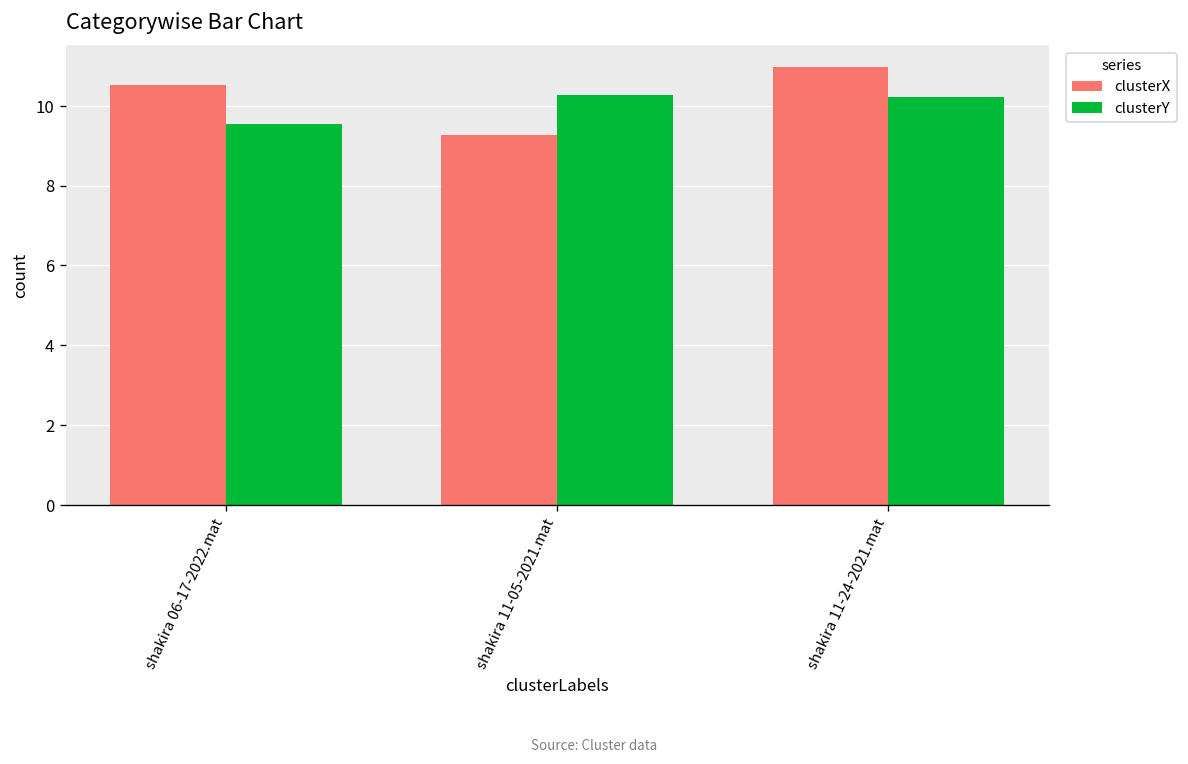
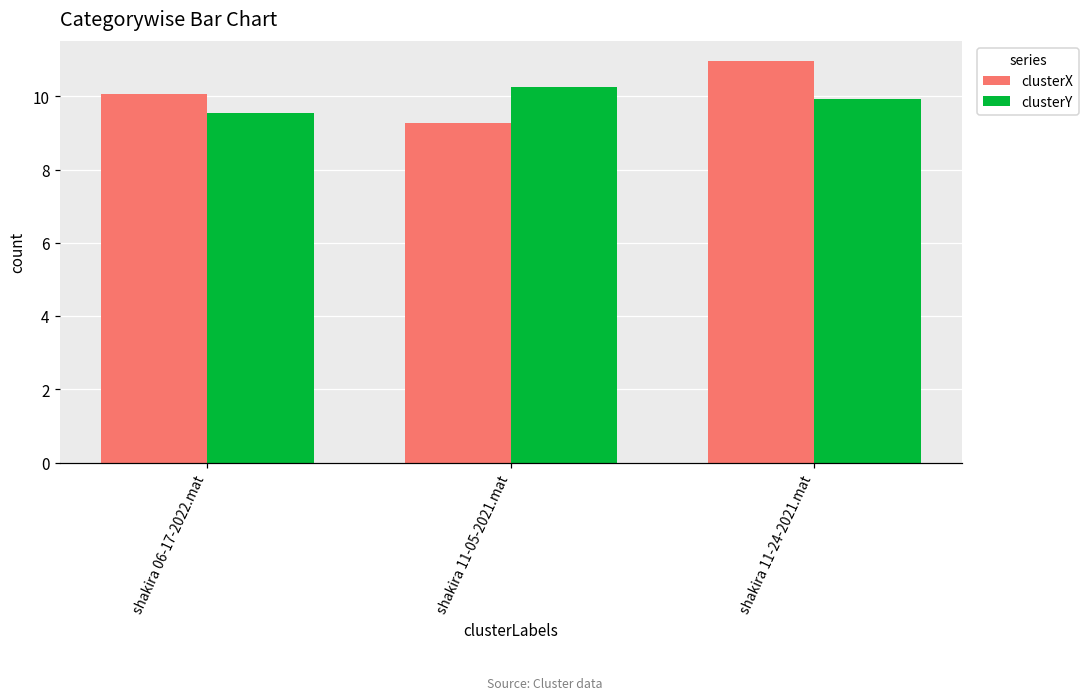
  {
    "clusterX": {
-     "shakira 06-17-2022.mat": 10.5,
+     "shakira 06-17-2022.mat": 10.1,
      "shakira 11-05-2021.mat": 9.3,
      "shakira 11-24-2021.mat": 11.0
    },
    "clusterY": {
      "shakira 06-17-2022.mat": 9.5,
      "shakira 11-05-2021.mat": 10.3,
-     "shakira 11-24-2021.mat": 10.2
+     "shakira 11-24-2021.mat": 9.9
    }
  }
